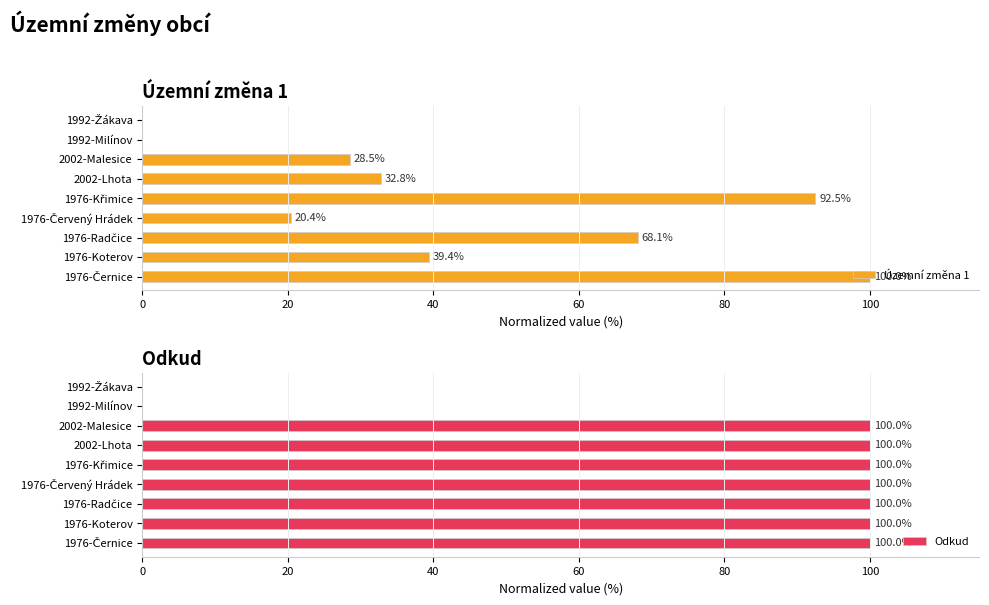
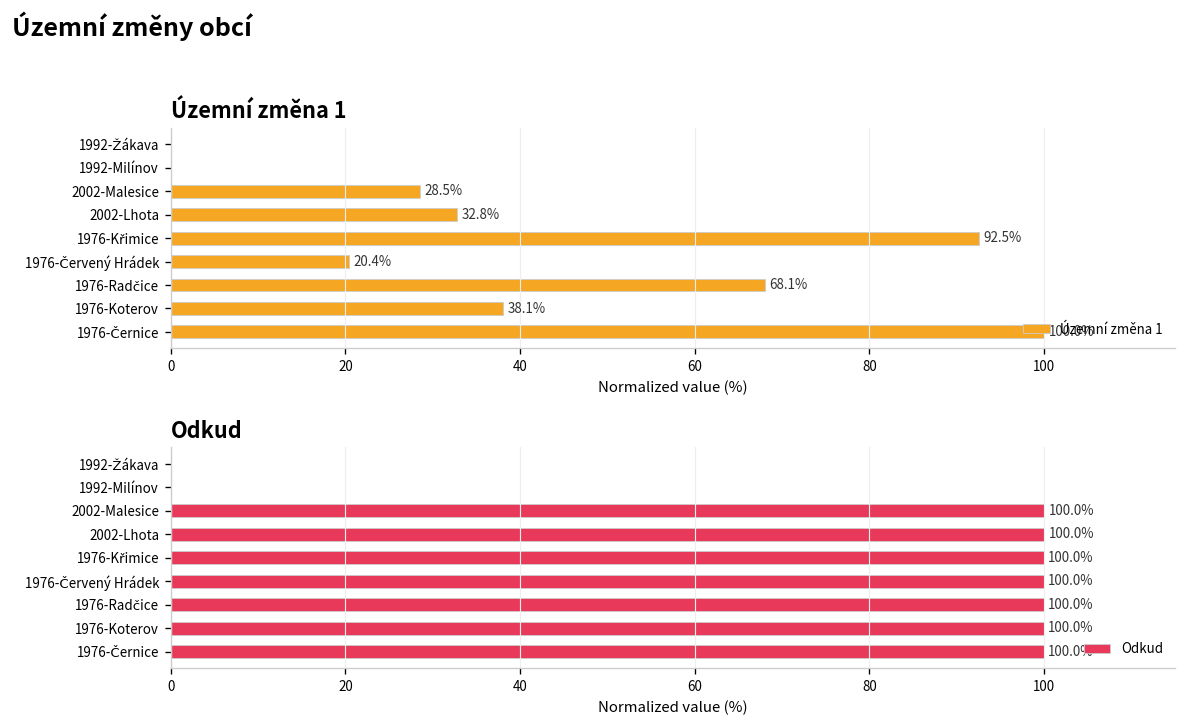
  {
    "Územní změna 1": {
      "2002-Malesice": "28.5%",
      "2002-Lhota": "32.8%",
      "1976-Křimice": "92.5%",
      "1976-Červený Hrádek": "20.4%",
      "1976-Radčice": "68.1%",
-     "1976-Koterov": "39.4%",
+     "1976-Koterov": "38.1%",
      "1976-Černice": "100.0%"
    },
    "Odkud": {
      "2002-Malesice": "100.0%",
      "2002-Lhota": "100.0%",
      "1976-Křimice": "100.0%",
      "1976-Červený Hrádek": "100.0%",
      "1976-Radčice": "100.0%",
      "1976-Koterov": "100.0%",
      "1976-Černice": "100.0%"
    }
  }
